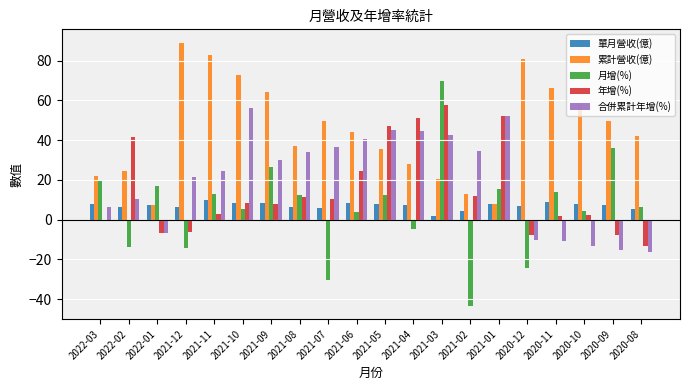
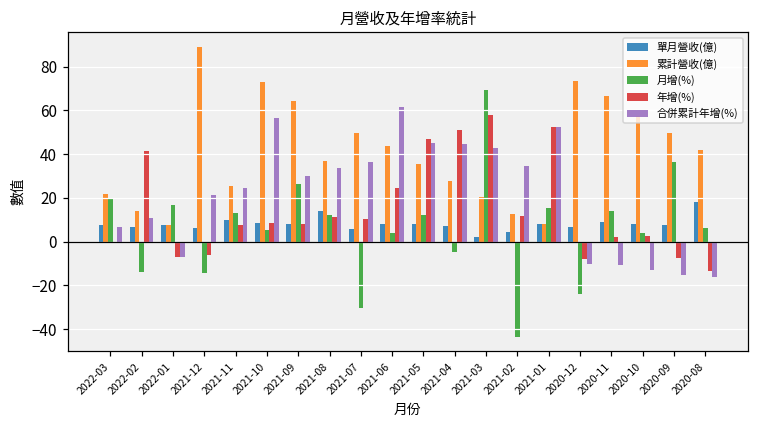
  {
    "單月營收(億)": {
      "2022-03": 8,
      "2022-02": 6,
      "2022-01": 8,
      "2021-12": 6,
      "2021-11": 10,
      "2021-10": 9,
      "2021-09": 8,
-     "2021-08": 6,
+     "2021-08": 14,
      "2021-07": 6,
      "2021-06": 8,
      "2021-05": 8,
      "2021-04": 7,
      "2021-03": 2,
      "2021-02": 5,
      "2021-01": 8,
      "2020-12": 7,
      "2020-11": 9,
      "2020-10": 8,
      "2020-09": 8,
-     "2020-08": 6
+     "2020-08": 18
    },
    "累計營收(億)": {
      "2022-03": 22,
-     "2022-02": 25,
+     "2022-02": 14,
      "2022-01": 8,
      "2021-12": 89,
-     "2021-11": 83,
+     "2021-11": 26,
      "2021-10": 73,
      "2021-09": 64,
      "2021-08": 37,
      "2021-07": 50,
      "2021-06": 44,
      "2021-05": 36,
      "2021-04": 28,
      "2021-03": 20,
      "2021-02": 13,
      "2021-01": 8,
-     "2020-12": 81,
+     "2020-12": 73,
      "2020-11": 66,
      "2020-09": 49,
      "2020-08": 42
    },
    "月增(%)": {
      "2022-03": 20,
      "2022-02": -14,
      "2022-01": 17,
      "2021-12": -14,
      "2021-11": 13,
      "2021-10": 5,
      "2021-09": 27,
      "2021-08": 12,
      "2021-07": -30,
      "2021-06": 4,
      "2021-05": 12,
      "2021-04": -5,
      "2021-03": 70,
      "2021-02": -43,
      "2021-01": 15,
      "2020-12": -24,
      "2020-11": 14,
      "2020-10": 4,
      "2020-09": 36,
      "2020-08": 6
    },
    "年增(%)": {
      "2022-02": 42,
      "2022-01": -7,
      "2021-12": -6,
-     "2021-11": 3,
+     "2021-11": 8,
      "2021-10": 8,
      "2021-09": 8,
      "2021-08": 11,
      "2021-07": 10,
      "2021-06": 24,
      "2021-05": 47,
      "2021-04": 51,
      "2021-03": 58,
      "2021-02": 12,
      "2021-01": 52,
      "2020-12": -8,
      "2020-11": 2,
      "2020-10": 2,
      "2020-09": -8,
      "2020-08": -14
    },
    "合併累計年增(%)": {
      "2022-03": 7,
      "2022-02": 11,
      "2022-01": -7,
      "2021-12": 22,
      "2021-11": 24,
      "2021-10": 56,
      "2021-09": 30,
      "2021-08": 34,
      "2021-07": 36,
-     "2021-06": 41,
+     "2021-06": 62,
      "2021-05": 45,
      "2021-04": 45,
      "2021-03": 43,
      "2021-02": 35,
      "2021-01": 52,
      "2020-12": -10,
      "2020-11": -11,
      "2020-10": -13,
      "2020-09": -15,
      "2020-08": -16
    }
  }
